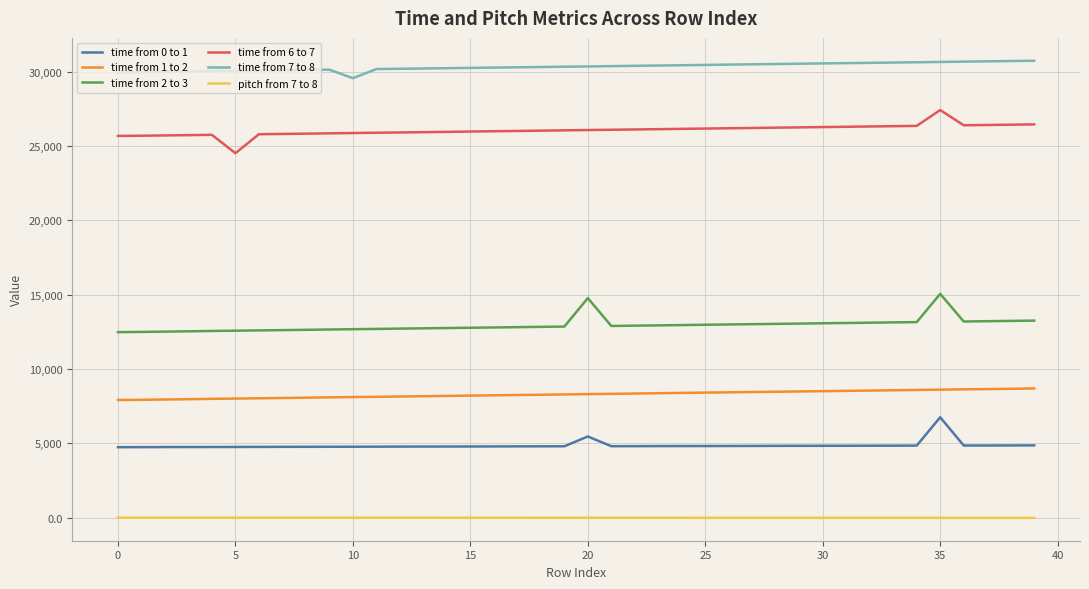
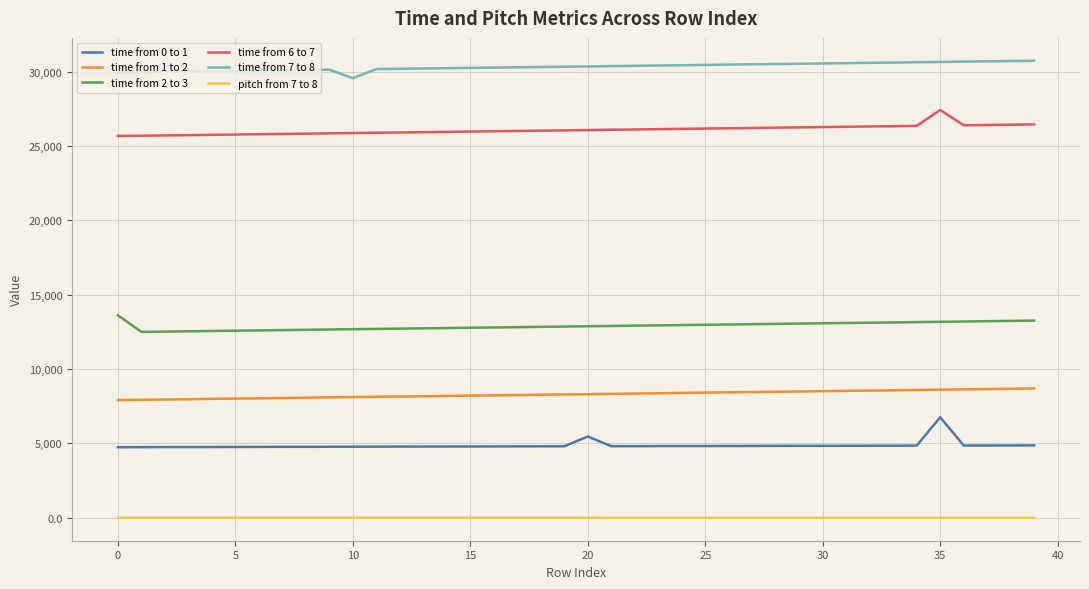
  {
    "time from 0 to 1": {
      "0": "4,700",
      "5": "4,800",
      "10": "4,800",
      "15": "4,800",
      "20": "5,500",
      "25": "4,800",
      "30": "4,800",
      "35": "6,800"
    },
    "time from 1 to 2": {
      "0": "7,900",
      "5": "8,000",
      "10": "8,100",
      "15": "8,200",
      "20": "8,300",
      "25": "8,400",
      "30": "8,500",
      "35": "8,600"
    },
    "time from 2 to 3": {
-     "0": "12,500",
+     "0": "13,600",
      "5": "12,600",
      "10": "12,700",
      "15": "12,800",
-     "20": "14,800",
+     "20": "12,900",
      "25": "13,000",
      "30": "13,100",
-     "35": "15,100"
+     "35": "13,200"
    },
    "time from 6 to 7": {
      "0": "25,700",
-     "5": "24,500",
+     "5": "25,800",
      "10": "25,900",
      "15": "26,000",
      "20": "26,100",
      "25": "26,200",
      "30": "26,300",
      "35": "27,400"
    },
    "time from 7 to 8": {
      "10": "29,600",
      "15": "30,300",
      "20": "30,400",
      "25": "30,500",
      "30": "30,600",
      "35": "30,700"
    },
    "pitch from 7 to 8": {
      "0": "0",
      "5": "0",
      "10": "0",
      "15": "0",
      "20": "0",
      "25": "0",
      "30": "0",
      "35": "0"
    }
  }
